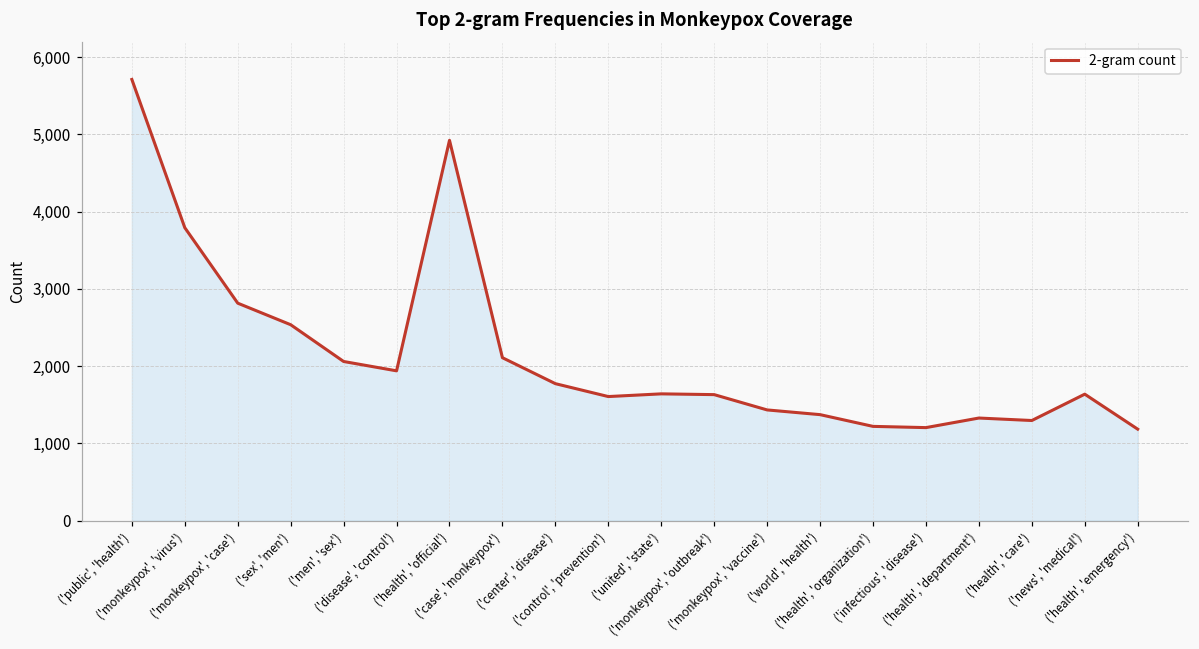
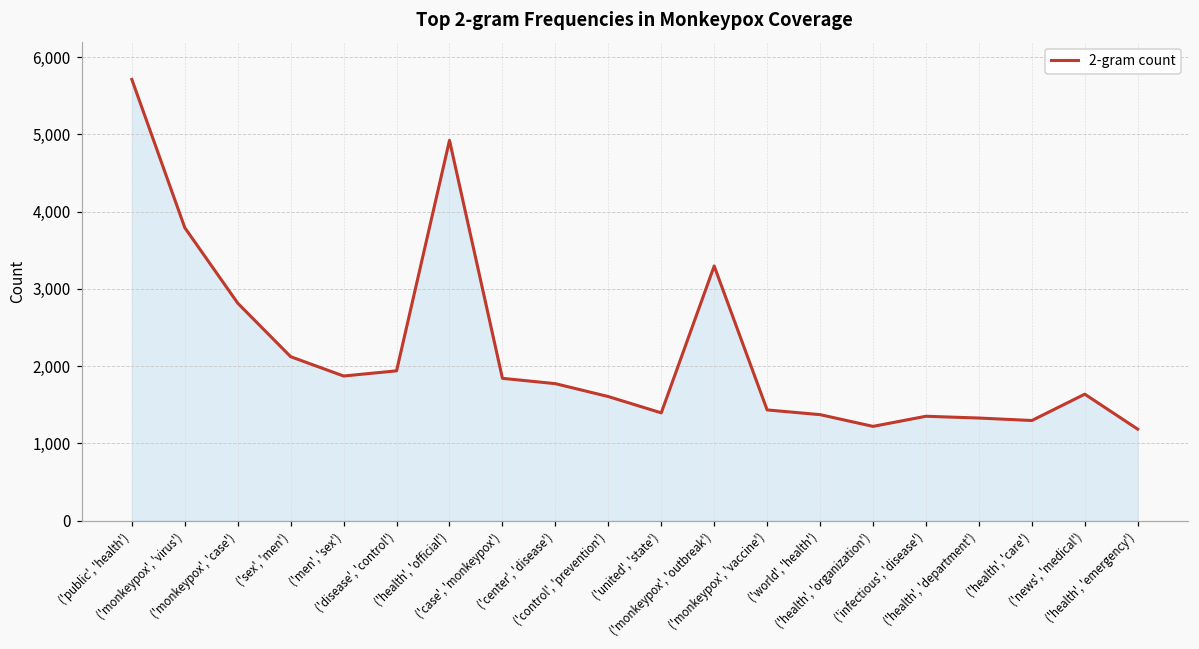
  {
    "('public', 'health')": "5,700",
    "('monkeypox', 'virus')": "3,800",
    "('monkeypox', 'case')": "2,800",
-   "('sex', 'men')": "2,500",
-   "('men', 'sex')": "2,100",
+   "('sex', 'men')": "2,100",
+   "('men', 'sex')": "1,900",
    "('disease', 'control')": "1,900",
    "('health', 'official')": "4,900",
-   "('case', 'monkeypox')": "2,100",
+   "('case', 'monkeypox')": "1,800",
    "('center', 'disease')": "1,800",
    "('control', 'prevention')": "1,600",
-   "('united', 'state')": "1,600",
-   "('monkeypox', 'outbreak')": "1,600",
+   "('united', 'state')": "1,400",
+   "('monkeypox', 'outbreak')": "3,300",
    "('monkeypox', 'vaccine')": "1,400",
    "('world', 'health')": "1,400",
    "('health', 'organization')": "1,200",
-   "('infectious', 'disease')": "1,200",
+   "('infectious', 'disease')": "1,400",
    "('health', 'department')": "1,300",
    "('health', 'care')": "1,300",
    "('news', 'medical')": "1,600",
    "('health', 'emergency')": "1,200"
  }
